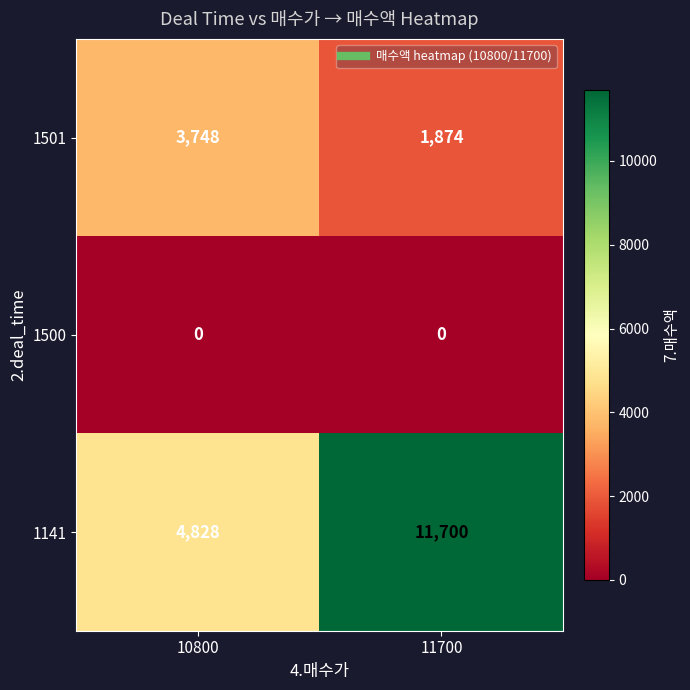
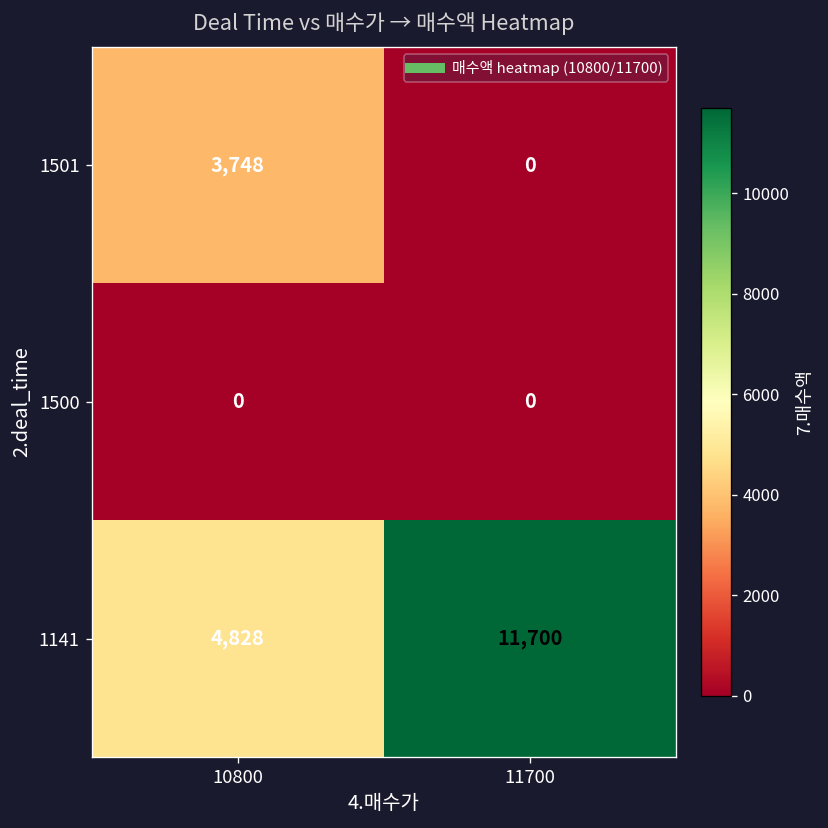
  {
    "1501": {
      "10800": "3,748",
-     "11700": "1,874"
+     "11700": "0"
    },
    "1500": {
      "10800": "0",
      "11700": "0"
    },
    "1141": {
      "10800": "4,828",
      "11700": "11,700"
    }
  }
